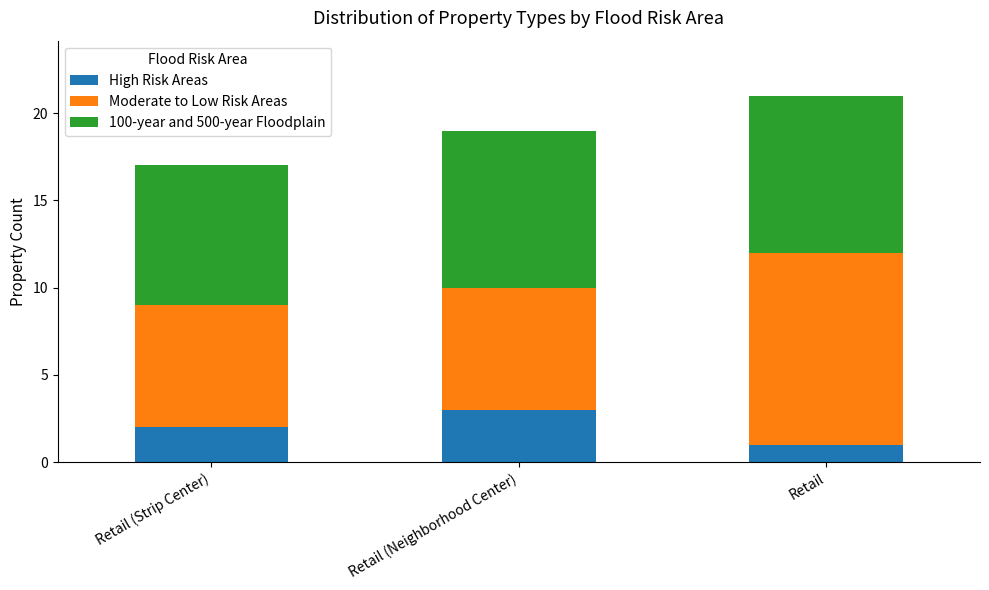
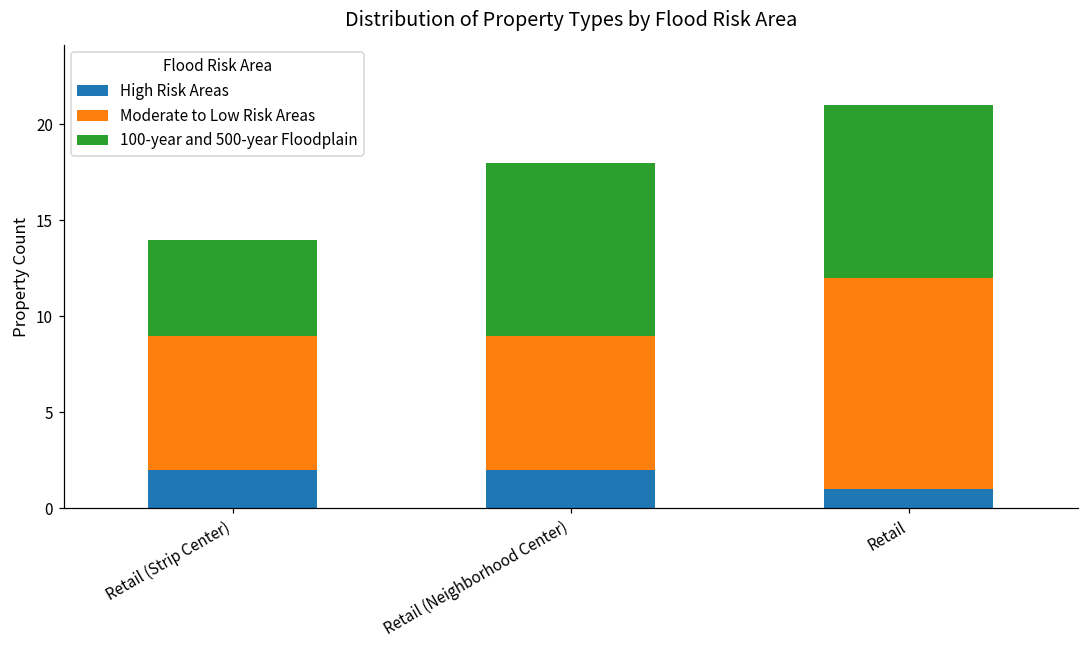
  {
    "High Risk Areas": {
      "Retail (Strip Center)": 2,
-     "Retail (Neighborhood Center)": 3,
+     "Retail (Neighborhood Center)": 2,
      "Retail": 1
    },
    "Moderate to Low Risk Areas": {
      "Retail (Strip Center)": 7,
      "Retail (Neighborhood Center)": 7,
      "Retail": 11
    },
    "100-year and 500-year Floodplain": {
-     "Retail (Strip Center)": 8,
+     "Retail (Strip Center)": 5,
      "Retail (Neighborhood Center)": 9,
      "Retail": 9
    }
  }
